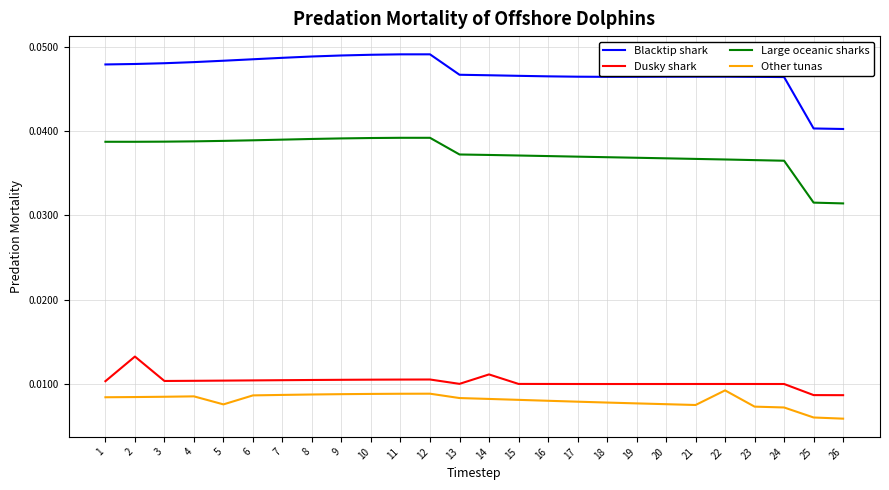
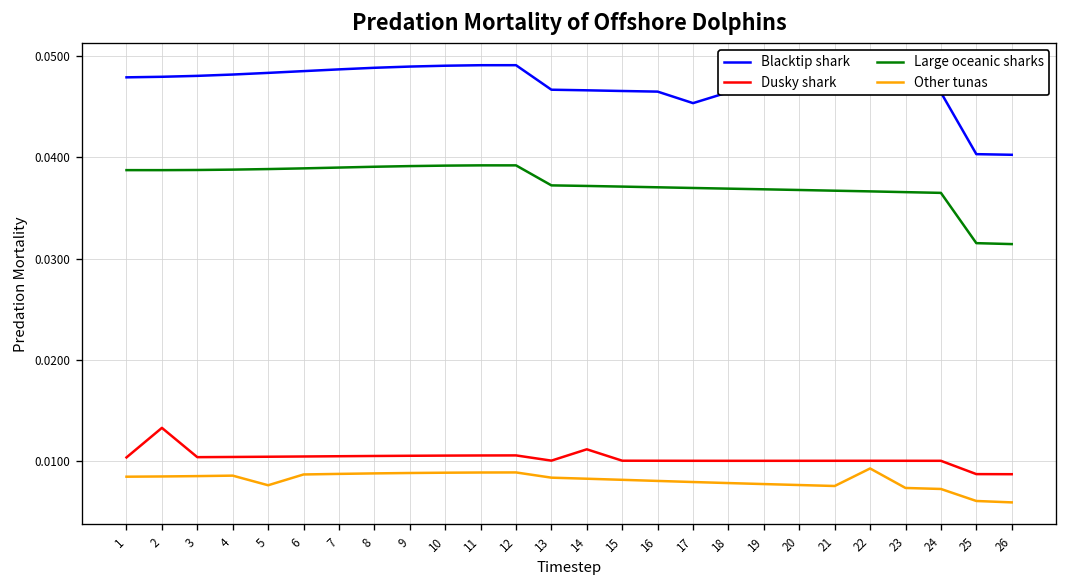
  {
    "Blacktip shark": {
      "1": 0.048,
      "2": 0.048,
      "3": 0.048,
      "4": 0.048,
      "5": 0.048,
      "6": 0.048,
      "7": 0.049,
      "8": 0.049,
      "9": 0.049,
      "10": 0.049,
      "11": 0.049,
      "12": 0.049,
      "13": 0.047,
      "14": 0.047,
      "15": 0.047,
      "16": 0.046,
-     "17": 0.046,
+     "17": 0.045,
      "18": 0.046,
      "19": 0.046,
      "20": 0.046,
      "21": 0.046,
      "22": 0.046,
      "23": 0.046,
      "24": 0.046,
      "25": 0.040,
      "26": 0.040
    },
    "Dusky shark": {
      "1": 0.010,
      "2": 0.013,
      "3": 0.010,
      "4": 0.010,
      "5": 0.010,
      "6": 0.010,
      "7": 0.010,
      "8": 0.011,
      "9": 0.011,
      "10": 0.011,
      "11": 0.011,
      "12": 0.011,
      "13": 0.010,
      "14": 0.011,
      "15": 0.010,
      "16": 0.010,
      "17": 0.010,
      "18": 0.010,
      "19": 0.010,
      "20": 0.010,
      "21": 0.010,
      "22": 0.010,
      "23": 0.010,
      "24": 0.010,
      "25": 0.009,
      "26": 0.009
    },
    "Large oceanic sharks": {
      "1": 0.039,
      "2": 0.039,
      "3": 0.039,
      "4": 0.039,
      "5": 0.039,
      "6": 0.039,
      "7": 0.039,
      "8": 0.039,
      "9": 0.039,
      "10": 0.039,
      "11": 0.039,
      "12": 0.039,
      "13": 0.037,
      "14": 0.037,
      "15": 0.037,
      "16": 0.037,
      "17": 0.037,
      "18": 0.037,
      "19": 0.037,
      "20": 0.037,
      "21": 0.037,
      "22": 0.037,
      "23": 0.037,
      "24": 0.036,
      "25": 0.032,
      "26": 0.031
    },
    "Other tunas": {
      "1": 0.008,
      "2": 0.008,
      "3": 0.009,
      "4": 0.009,
      "5": 0.008,
      "6": 0.009,
      "7": 0.009,
      "8": 0.009,
      "9": 0.009,
      "10": 0.009,
      "11": 0.009,
      "12": 0.009,
      "13": 0.008,
      "14": 0.008,
      "15": 0.008,
      "16": 0.008,
      "17": 0.008,
      "18": 0.008,
      "19": 0.008,
      "20": 0.008,
      "21": 0.008,
      "22": 0.009,
      "23": 0.007,
      "24": 0.007,
      "25": 0.006,
      "26": 0.006
    }
  }
